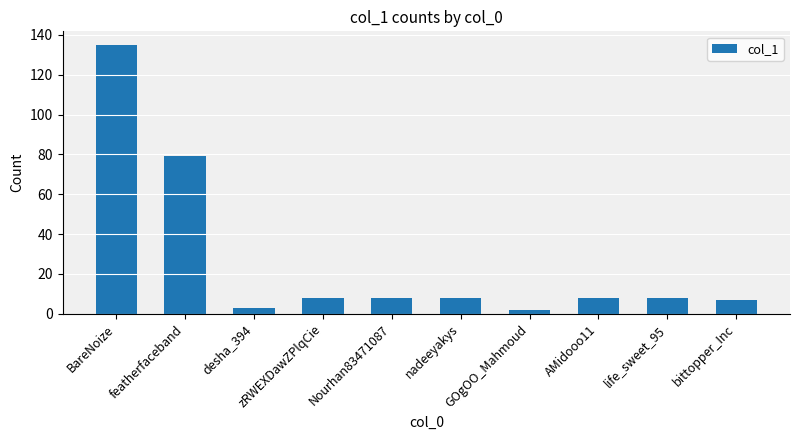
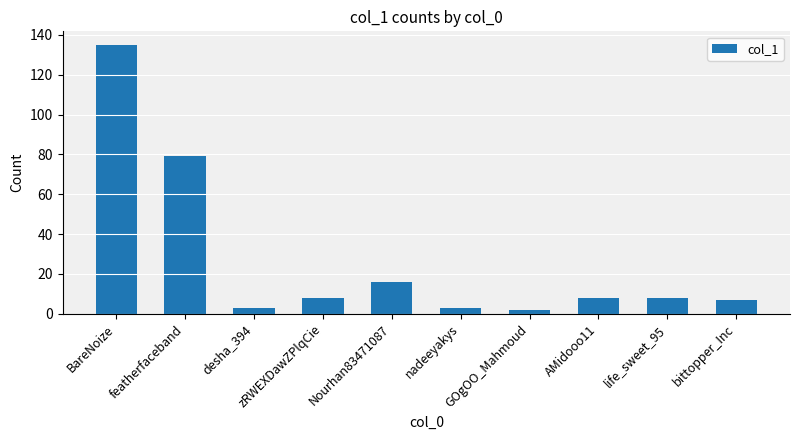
  {
    "BareNoize": 135,
    "featherfaceband": 79,
    "desha_394": 3,
    "zRWEXDawZPlqCie": 8,
-   "Nourhan83471087": 8,
-   "nadeeyakys": 8,
+   "Nourhan83471087": 16,
+   "nadeeyakys": 3,
    "GOgOO_Mahmoud": 2,
    "AMidooo11": 8,
    "life_sweet_95": 8,
    "bittopper_Inc": 7
  }
